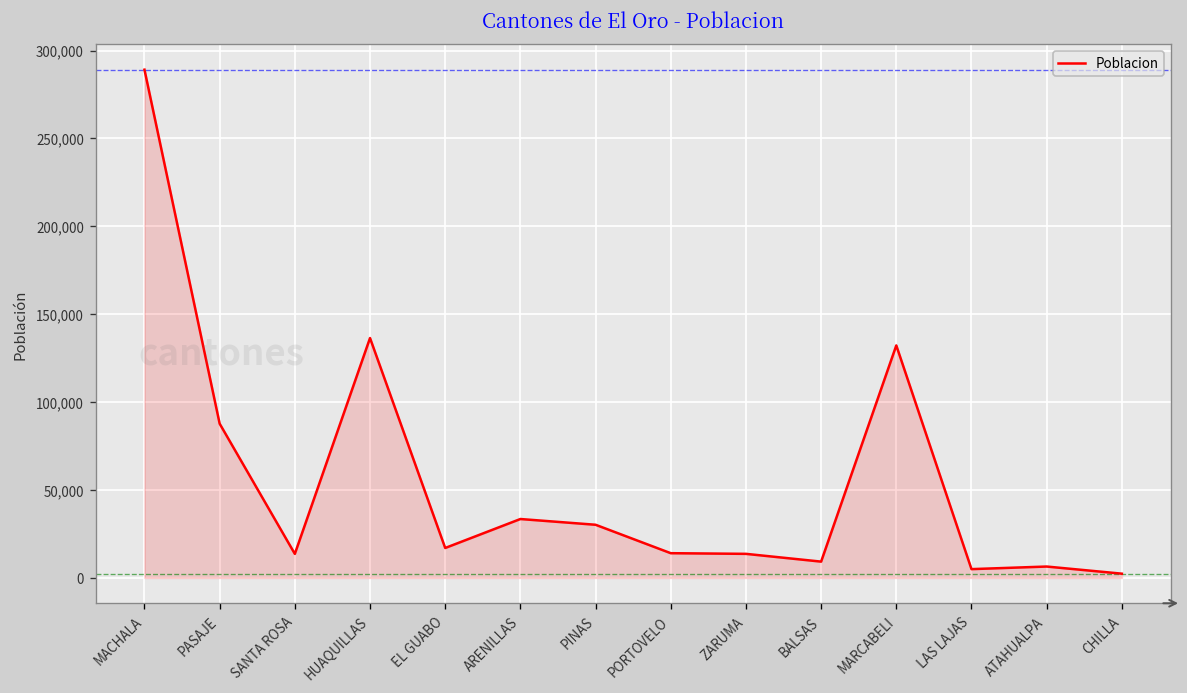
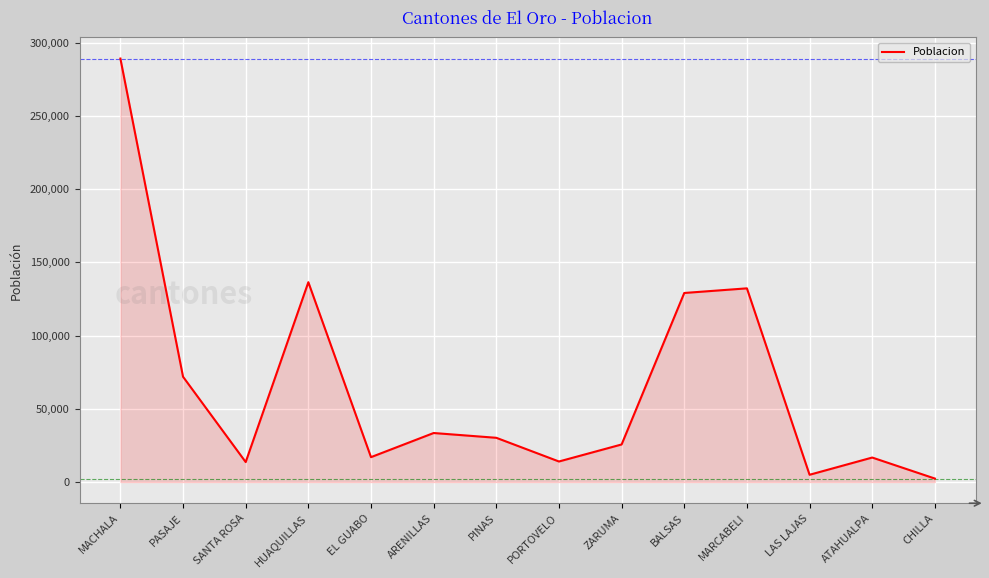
  {
    "MACHALA": "289,000",
-   "PASAJE": "88,000",
+   "PASAJE": "72,000",
    "SANTA ROSA": "14,000",
    "HUAQUILLAS": "136,000",
    "EL GUABO": "17,000",
    "ARENILLAS": "33,000",
    "PINAS": "30,000",
    "PORTOVELO": "14,000",
-   "ZARUMA": "14,000",
-   "BALSAS": "9,000",
+   "ZARUMA": "26,000",
+   "BALSAS": "129,000",
    "MARCABELI": "132,000",
    "LAS LAJAS": "5,000",
-   "ATAHUALPA": "6,000",
+   "ATAHUALPA": "17,000",
    "CHILLA": "2,000"
  }
